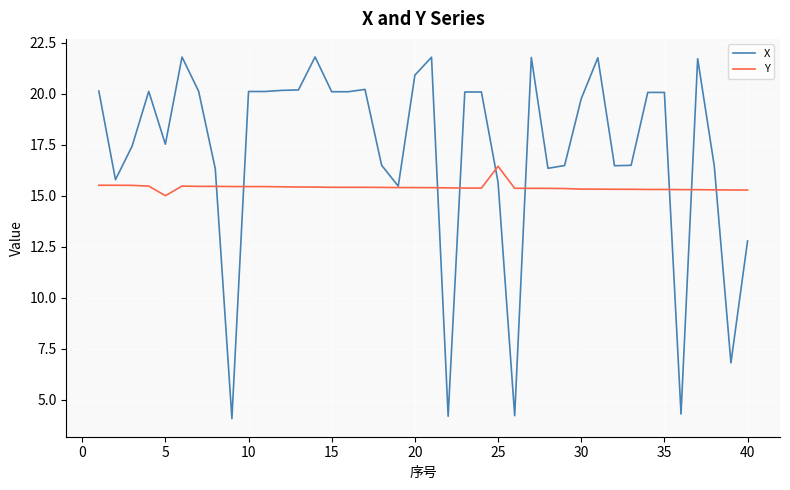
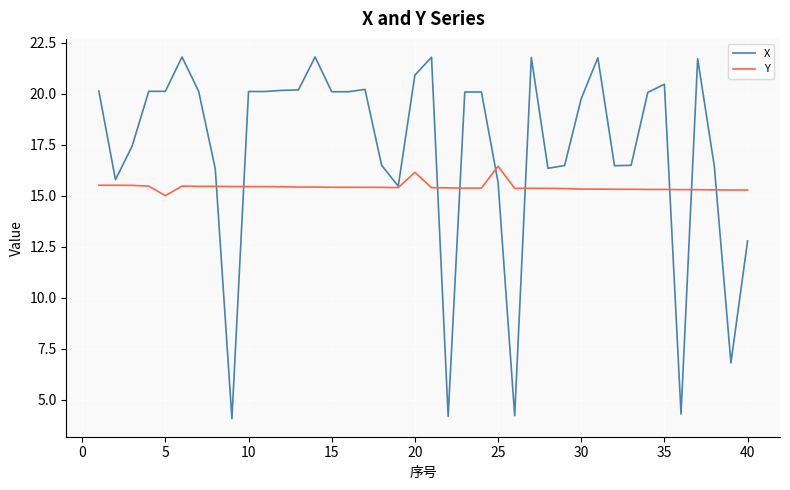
  {
    "X": {
-     "5": 17.5,
+     "5": 20.1,
      "10": 20.1,
      "15": 20.1,
      "20": 20.9,
      "25": 15.7,
      "30": 19.8,
-     "35": 20.1,
+     "35": 20.5,
      "40": 12.8
    },
    "Y": {
      "5": 15.0,
      "10": 15.4,
      "15": 15.4,
-     "20": 15.4,
+     "20": 16.1,
      "25": 16.4,
      "30": 15.3,
      "35": 15.3,
      "40": 15.3
    }
  }
